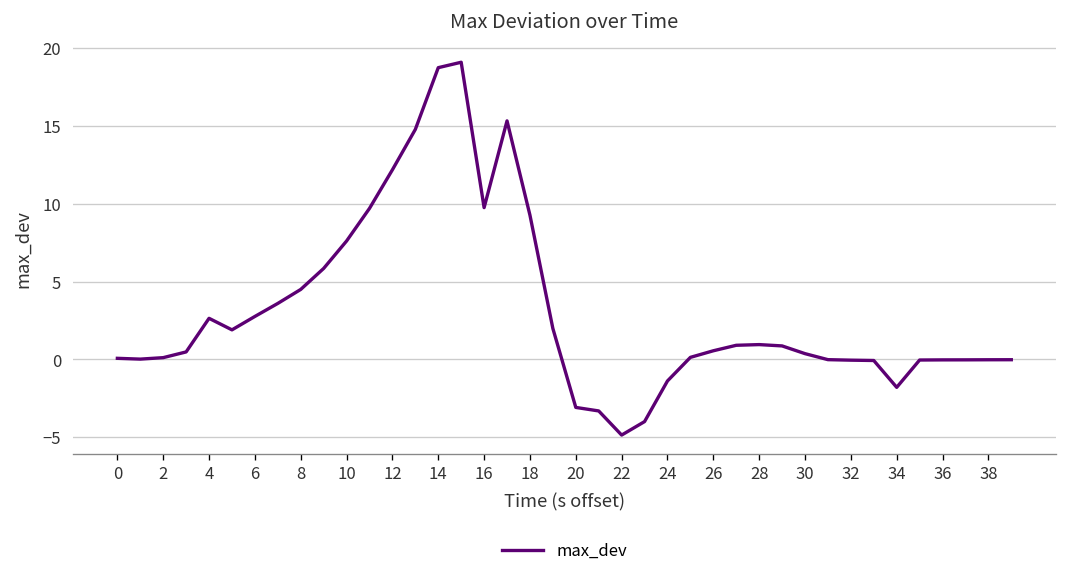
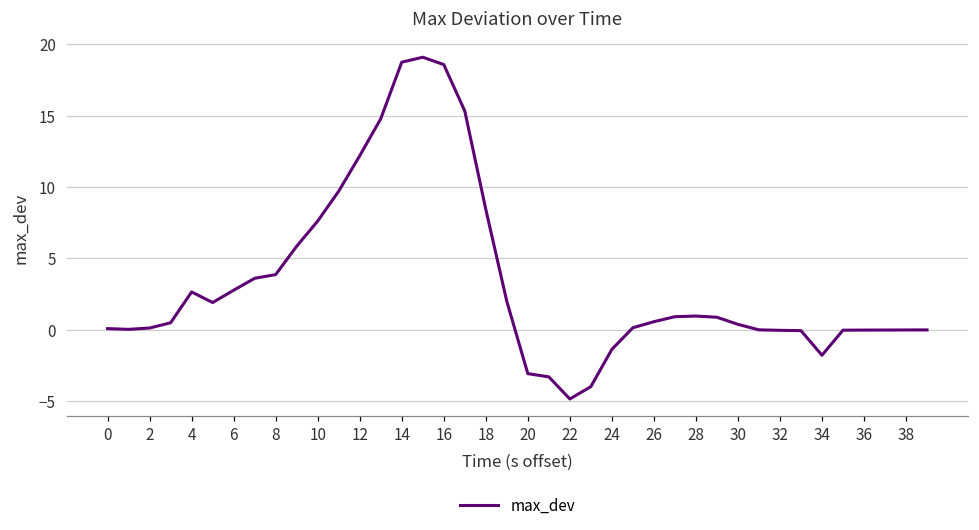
  {
    "0": 0.1,
    "2": 0.1,
    "4": 2.6,
    "6": 2.8,
-   "8": 4.5,
+   "8": 3.9,
    "10": 7.6,
    "12": 12.2,
    "14": 18.7,
-   "16": 9.8,
-   "18": 9.3,
+   "16": 18.6,
+   "18": 8.4,
    "20": -3.1,
    "22": -4.9,
    "24": -1.4,
    "26": 0.6,
    "28": 1.0,
    "30": 0.4,
    "32": 0.0,
    "34": -1.8,
    "36": 0.0,
    "38": 0.0
  }
